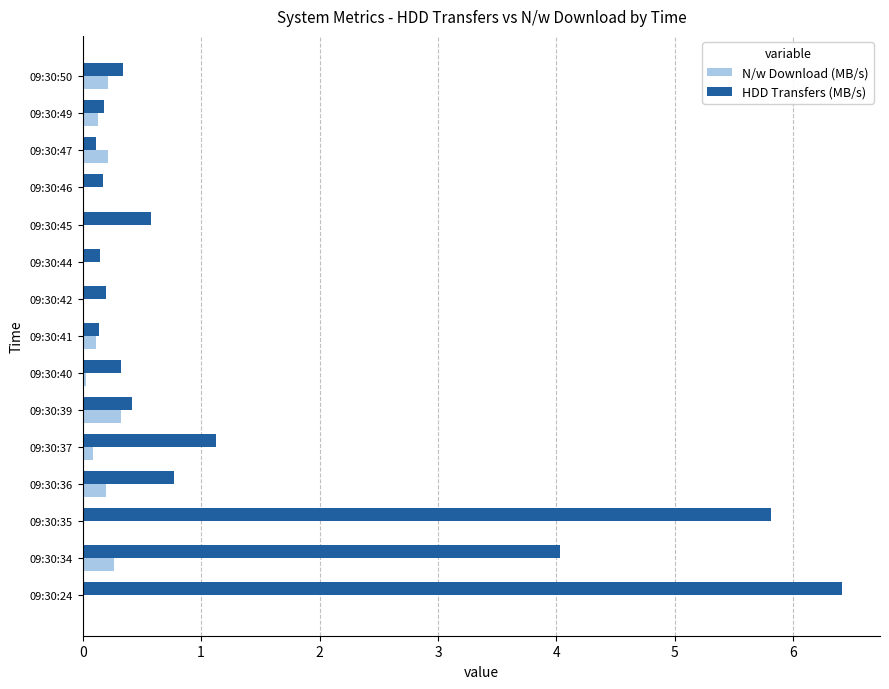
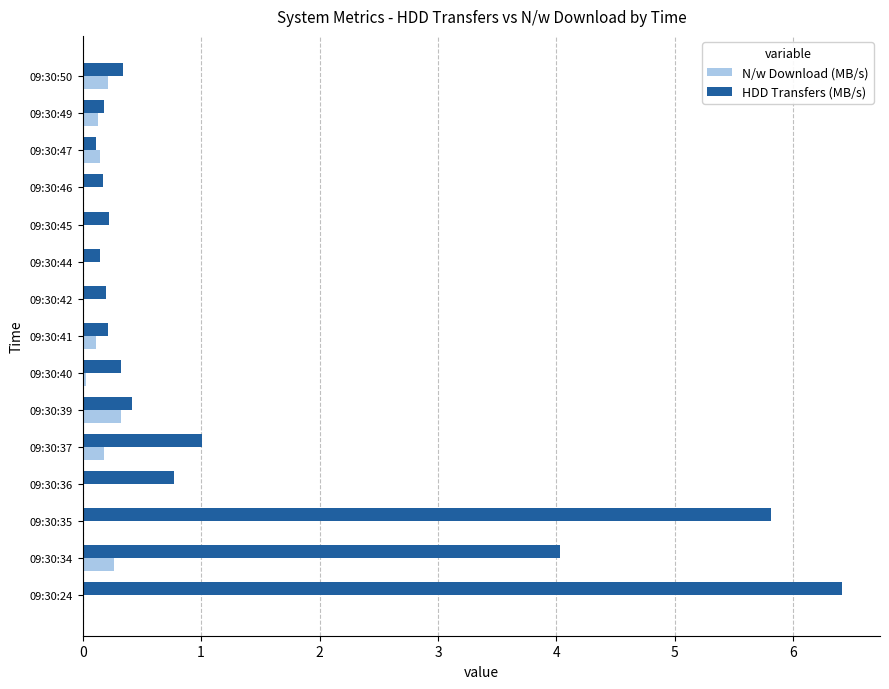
  {
    "N/w Download (MB/s)": {
      "09:30:50": 0.21,
      "09:30:49": 0.13,
-     "09:30:47": 0.21,
+     "09:30:47": 0.14,
      "09:30:41": 0.11,
      "09:30:40": 0.03,
      "09:30:39": 0.33,
-     "09:30:37": 0.09,
-     "09:30:36": 0.20,
+     "09:30:37": 0.18,
+     "09:30:36": 0.01,
      "09:30:34": 0.27
    },
    "HDD Transfers (MB/s)": {
      "09:30:50": 0.34,
      "09:30:49": 0.18,
      "09:30:47": 0.11,
      "09:30:46": 0.17,
-     "09:30:45": 0.58,
+     "09:30:45": 0.22,
      "09:30:44": 0.15,
      "09:30:42": 0.20,
-     "09:30:41": 0.14,
+     "09:30:41": 0.21,
      "09:30:40": 0.33,
      "09:30:39": 0.42,
-     "09:30:37": 1.13,
+     "09:30:37": 1.01,
      "09:30:36": 0.77,
      "09:30:35": 5.81,
      "09:30:34": 4.03,
      "09:30:24": 6.41
    }
  }
